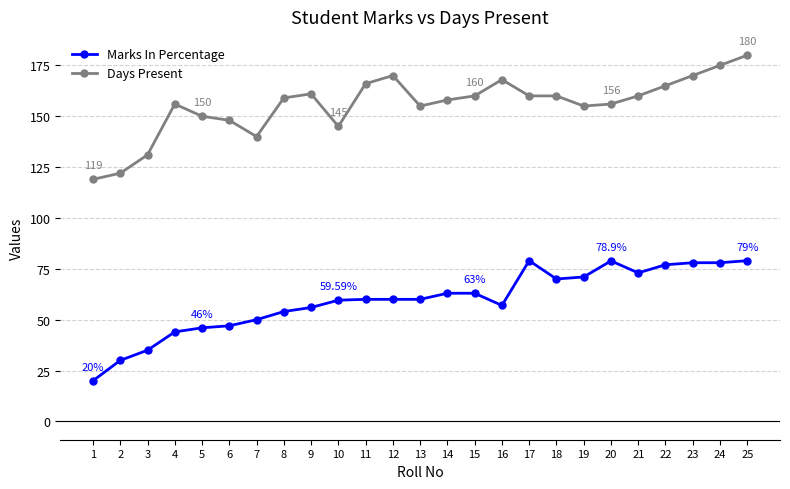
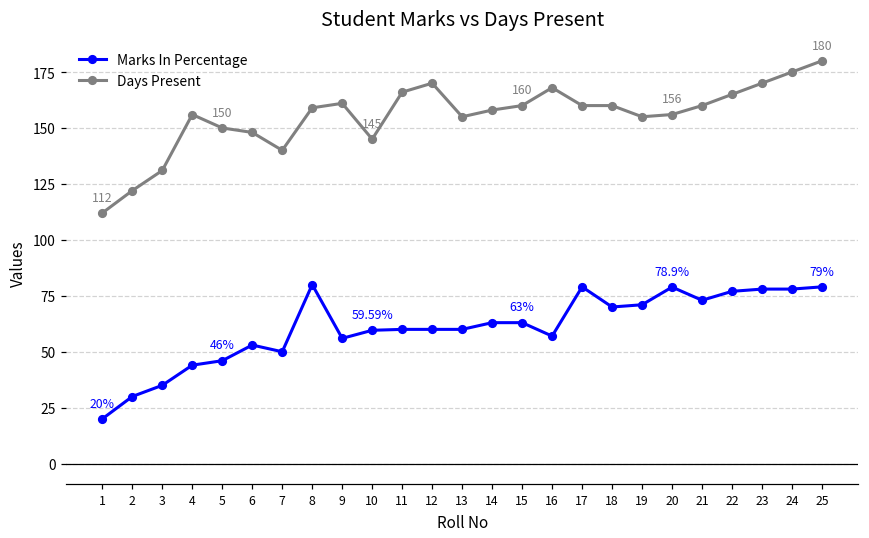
  {
    "Marks In Percentage": {
      "2": 30,
      "3": 35,
      "4": 44,
-     "6": 47,
+     "6": 53,
      "7": 50,
-     "8": 54,
+     "8": 80,
      "9": 56,
      "11": 60,
      "12": 60,
      "13": 60,
      "16": 57,
      "17": 79,
      "18": 70,
      "19": 71,
      "21": 73,
      "22": 77,
      "23": 78,
      "24": 78
    },
    "Days Present": {
-     "1": 119,
+     "1": 112,
      "5": 150,
      "10": 145,
      "15": 160,
      "20": 156,
      "25": 180
    }
  }
